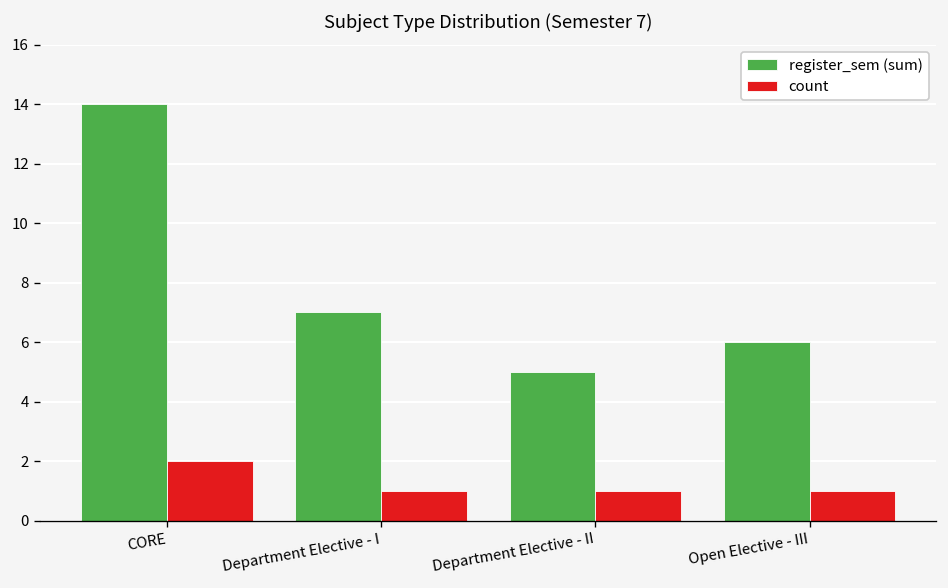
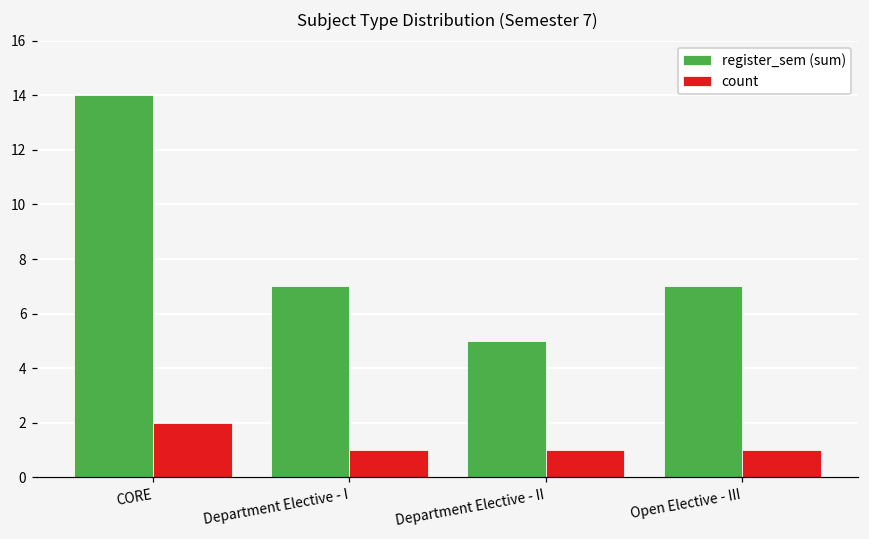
  {
    "register_sem (sum)": {
      "CORE": 14,
      "Department Elective - I": 7,
      "Department Elective - II": 5,
-     "Open Elective - III": 6
+     "Open Elective - III": 7
    },
    "count": {
      "CORE": 2,
      "Department Elective - I": 1,
      "Department Elective - II": 1,
      "Open Elective - III": 1
    }
  }
